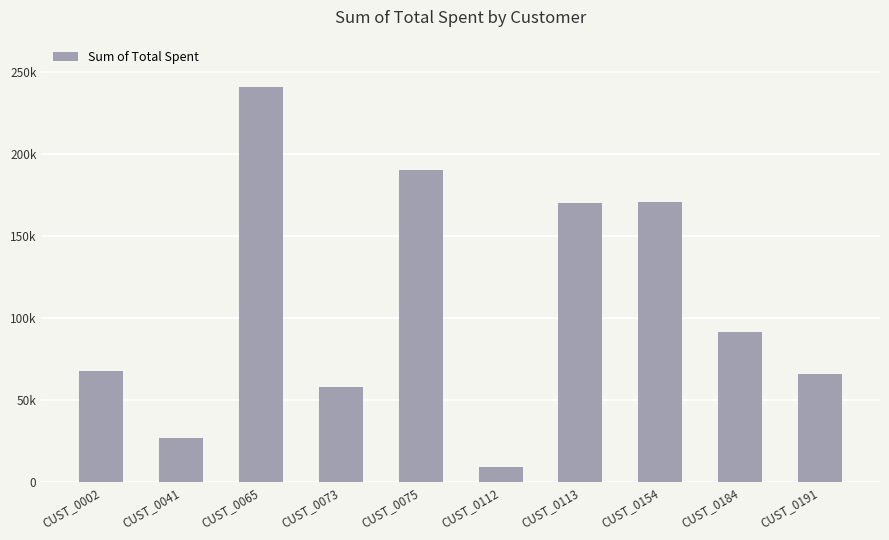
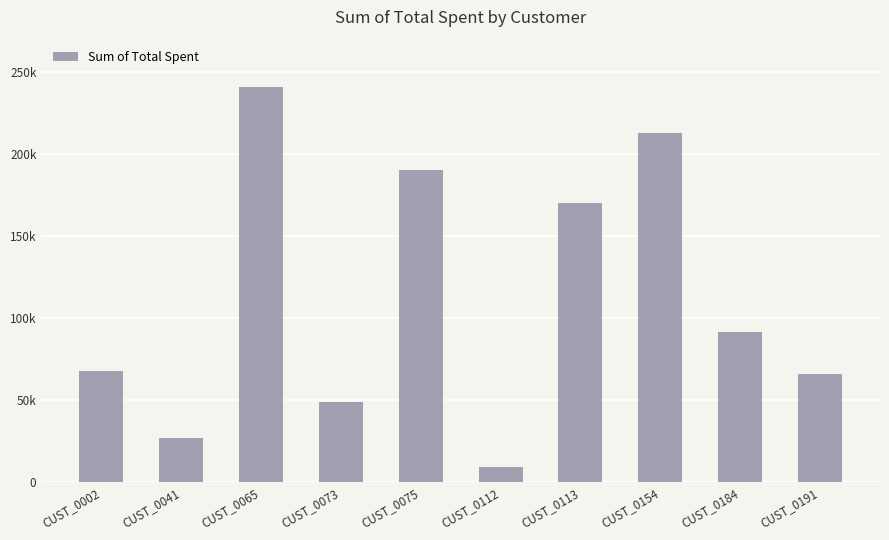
  {
    "CUST_0002": 68000,
    "CUST_0041": 27000,
    "CUST_0065": 241000,
-   "CUST_0073": 58000,
+   "CUST_0073": 49000,
    "CUST_0075": 190000,
    "CUST_0112": 9000,
    "CUST_0113": 171000,
-   "CUST_0154": 171000,
+   "CUST_0154": 213000,
    "CUST_0184": 91000,
    "CUST_0191": 66000
  }
